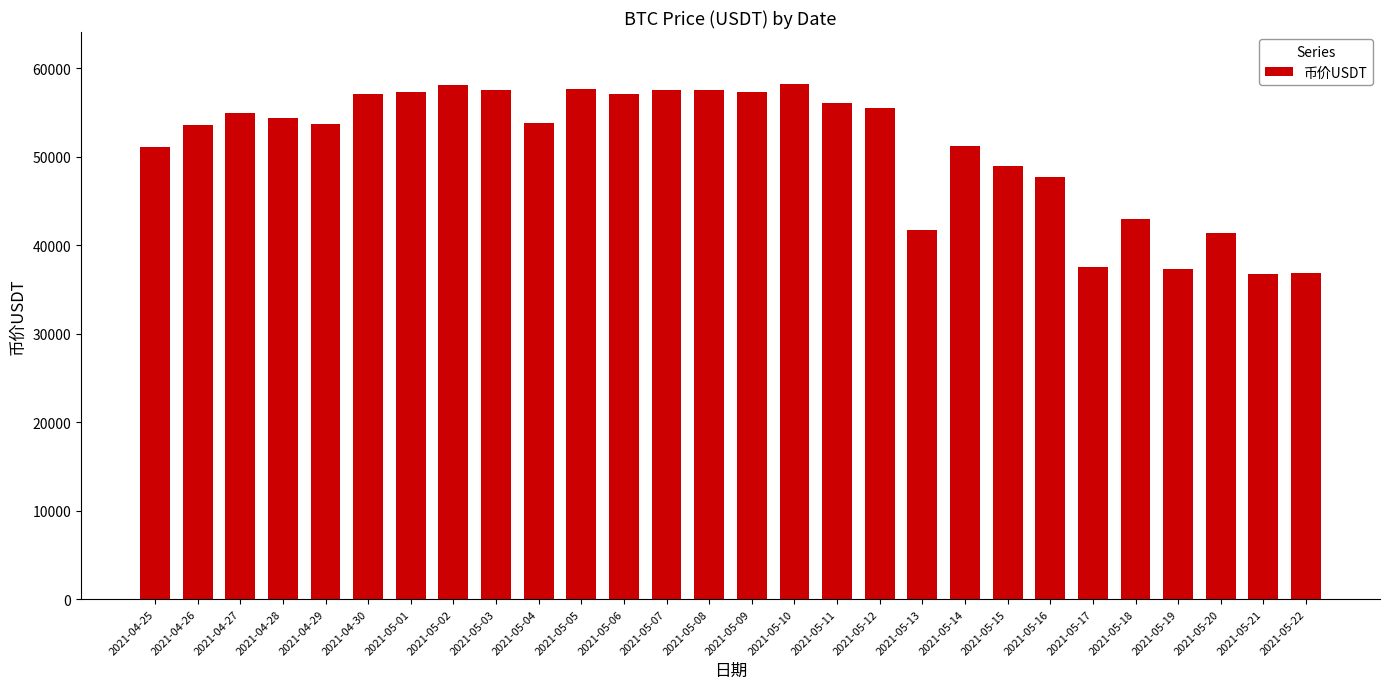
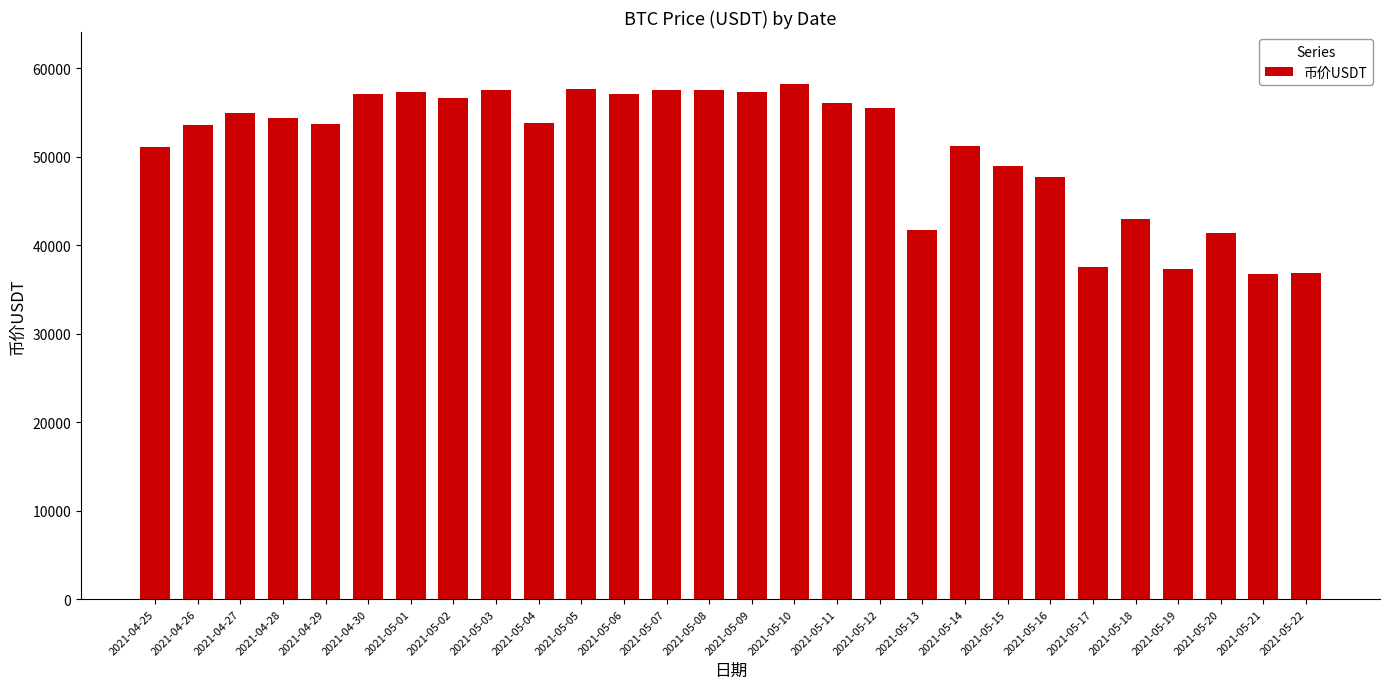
  {
    "2021-04-25": 51000,
    "2021-04-26": 54000,
    "2021-04-27": 55000,
    "2021-04-28": 54000,
    "2021-04-29": 54000,
    "2021-04-30": 57000,
    "2021-05-01": 57000,
-   "2021-05-02": 58000,
+   "2021-05-02": 57000,
    "2021-05-03": 58000,
    "2021-05-04": 54000,
    "2021-05-05": 58000,
    "2021-05-06": 57000,
    "2021-05-07": 58000,
    "2021-05-08": 58000,
    "2021-05-09": 57000,
    "2021-05-10": 58000,
    "2021-05-11": 56000,
    "2021-05-12": 55000,
    "2021-05-13": 42000,
    "2021-05-14": 51000,
    "2021-05-15": 49000,
    "2021-05-16": 48000,
    "2021-05-17": 38000,
    "2021-05-18": 43000,
    "2021-05-19": 37000,
    "2021-05-20": 41000,
    "2021-05-21": 37000,
    "2021-05-22": 37000
  }
